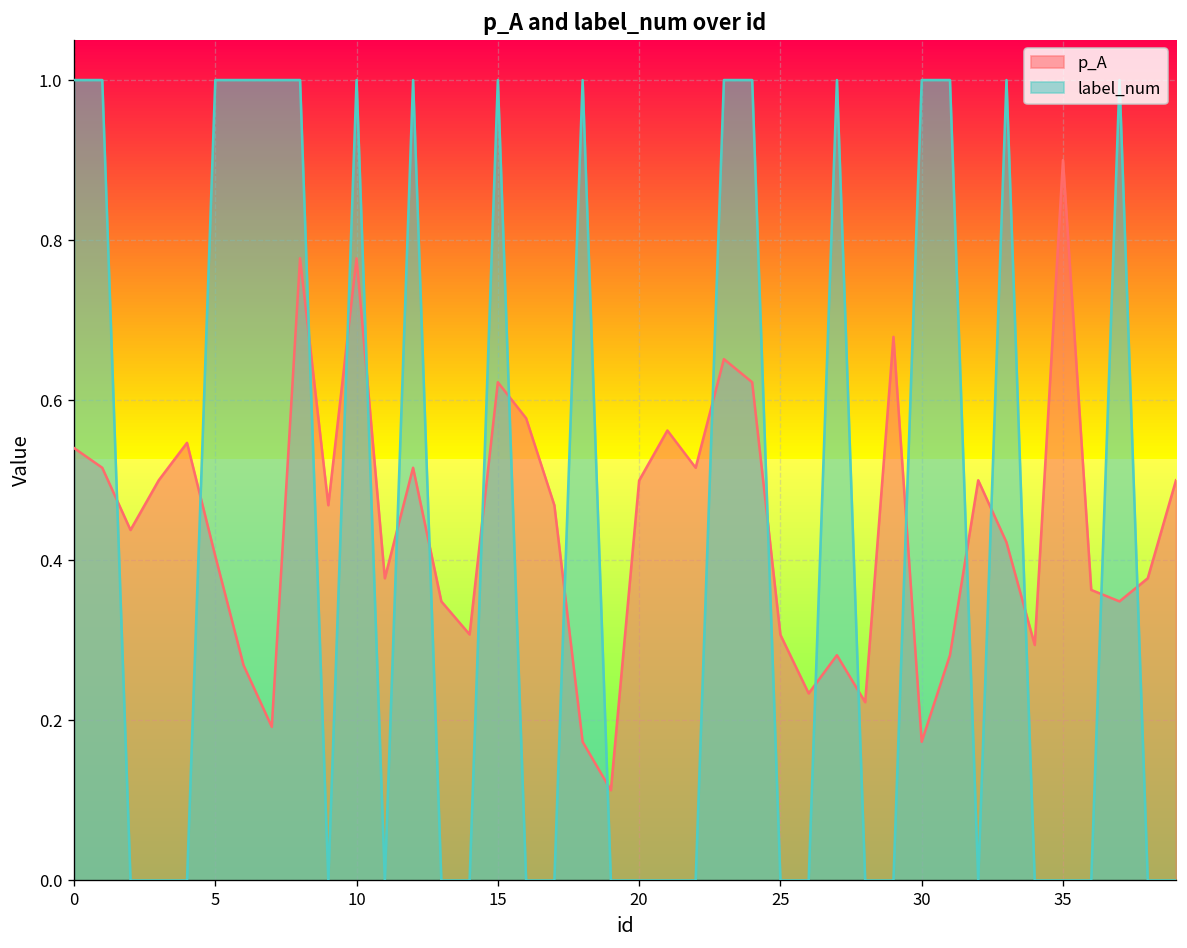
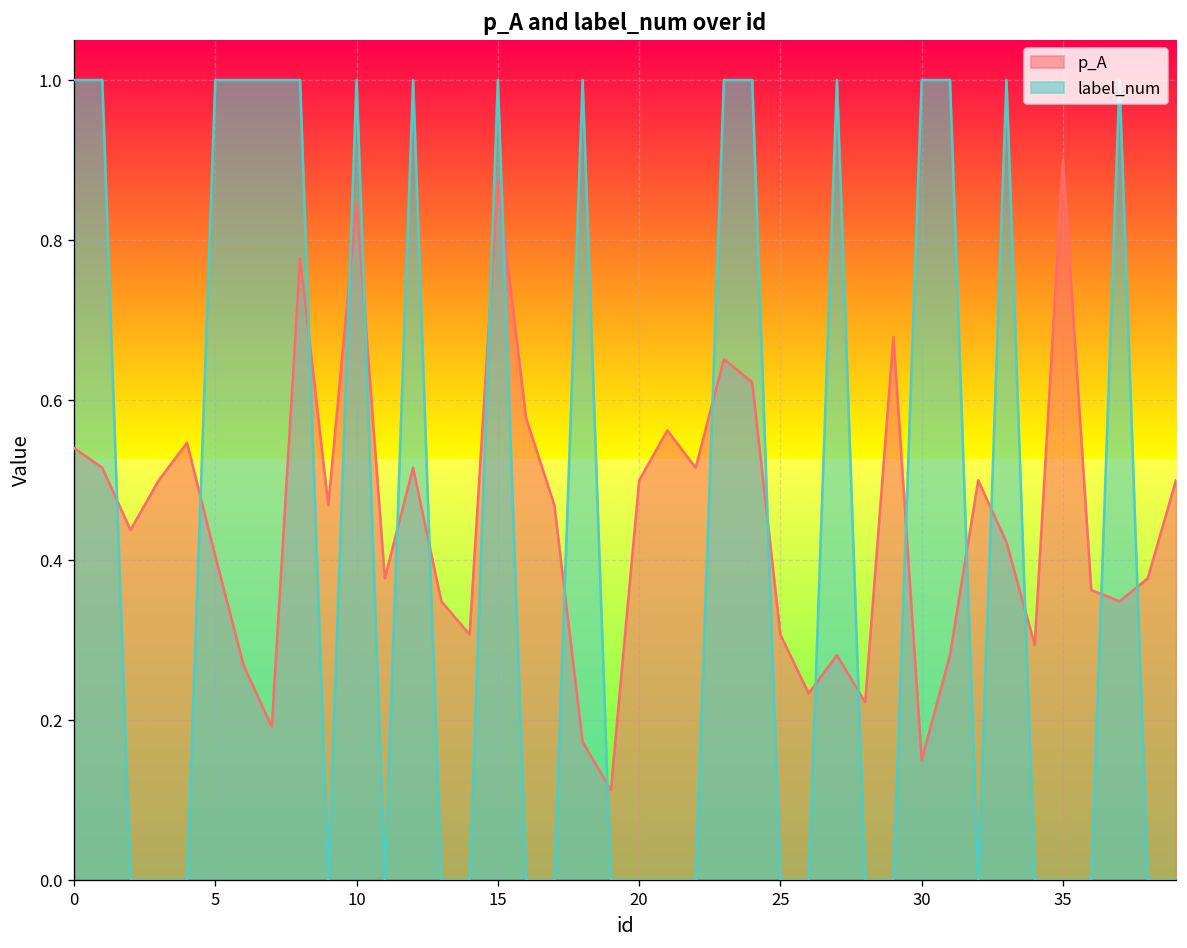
  {
    "p_A": {
      "0": 0.54,
      "5": 0.41,
-     "10": 0.78,
-     "15": 0.62,
+     "10": 0.85,
+     "15": 0.87,
      "20": 0.50,
      "25": 0.31,
-     "30": 0.17,
+     "30": 0.15,
      "35": 0.90
    },
    "label_num": {
      "0": 1.00,
      "5": 1.00,
      "10": 1.00,
      "15": 1.00,
      "20": 0.00,
      "25": 0.00,
      "30": 1.00,
      "35": 0.00
    }
  }
